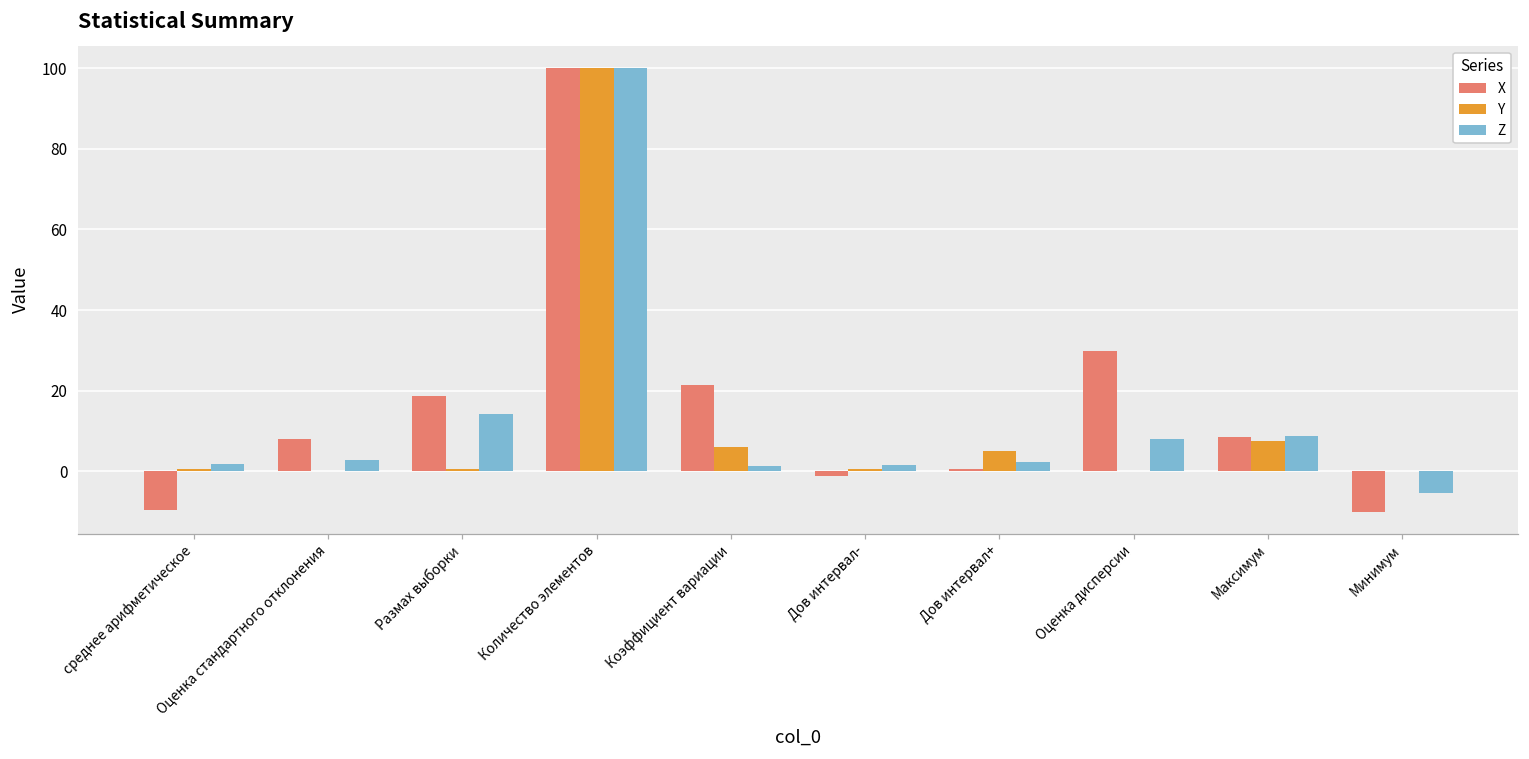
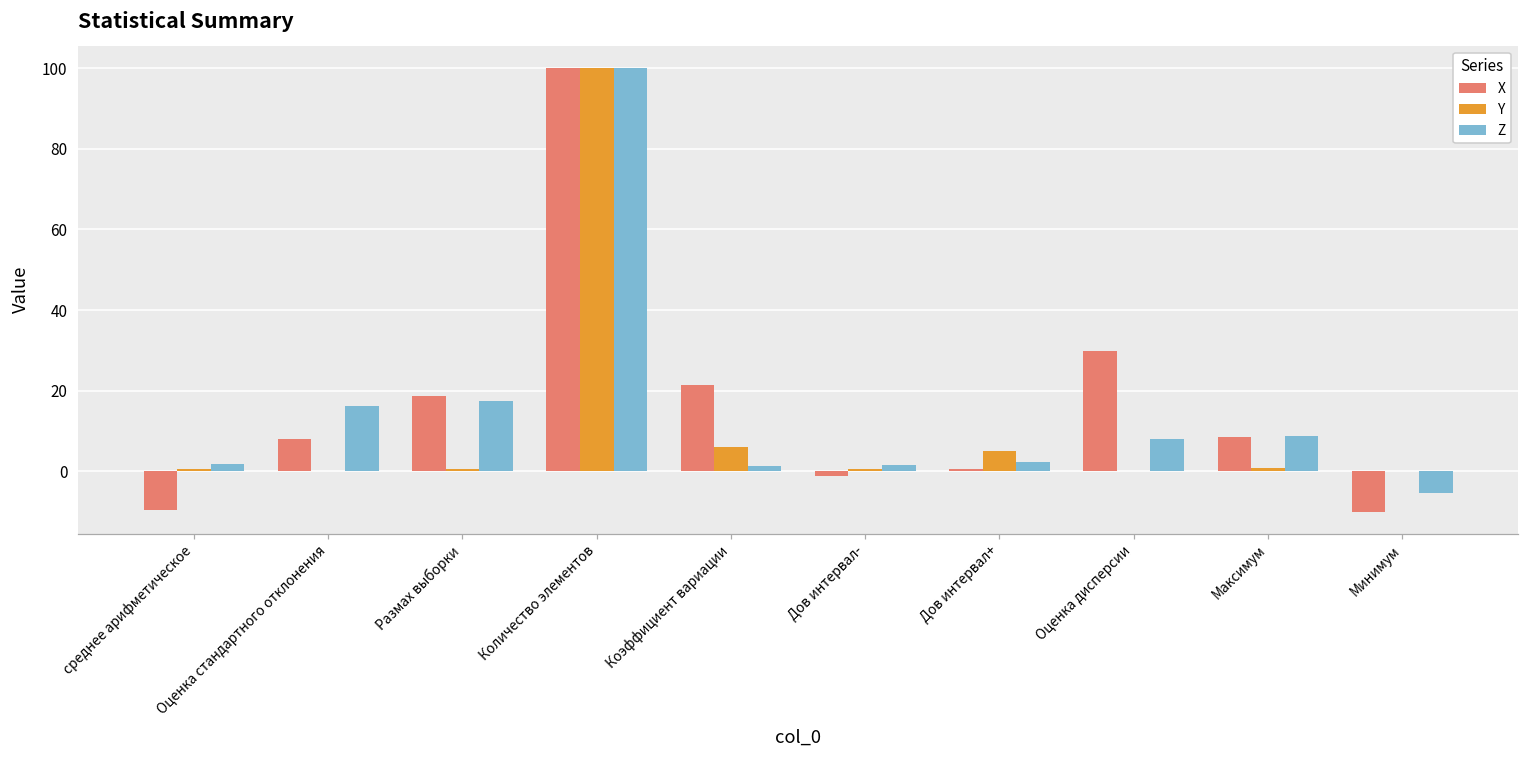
  {
    "X": {
      "среднее арифметическое": -10,
      "Оценка стандартного отклонения": 8,
      "Размах выборки": 19,
      "Количество элементов": 100,
      "Коэффициент вариации": 21,
      "Дов интервал-": -1,
      "Оценка дисперсии": 30,
      "Максимум": 9,
      "Минимум": -10
    },
    "Y": {
      "среднее арифметическое": 1,
      "Размах выборки": 1,
      "Количество элементов": 100,
      "Коэффициент вариации": 6,
      "Дов интервал+": 5,
-     "Максимум": 7
+     "Максимум": 1
    },
    "Z": {
      "среднее арифметическое": 2,
-     "Оценка стандартного отклонения": 3,
-     "Размах выборки": 14,
+     "Оценка стандартного отклонения": 16,
+     "Размах выборки": 17,
      "Количество элементов": 100,
      "Коэффициент вариации": 1,
      "Дов интервал-": 1,
      "Дов интервал+": 2,
      "Оценка дисперсии": 8,
      "Максимум": 9,
      "Минимум": -5
    }
  }
